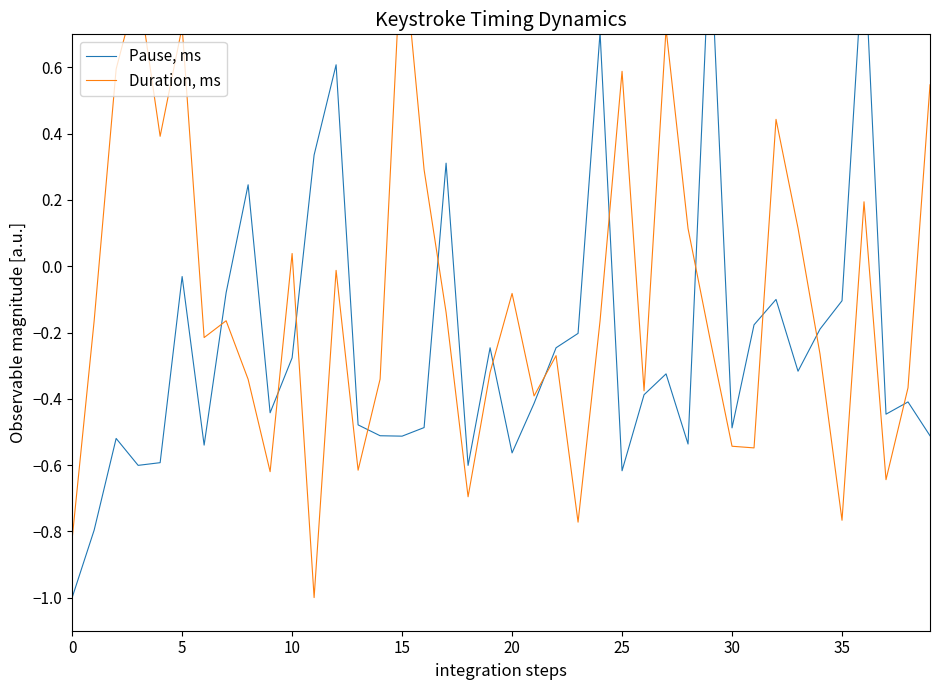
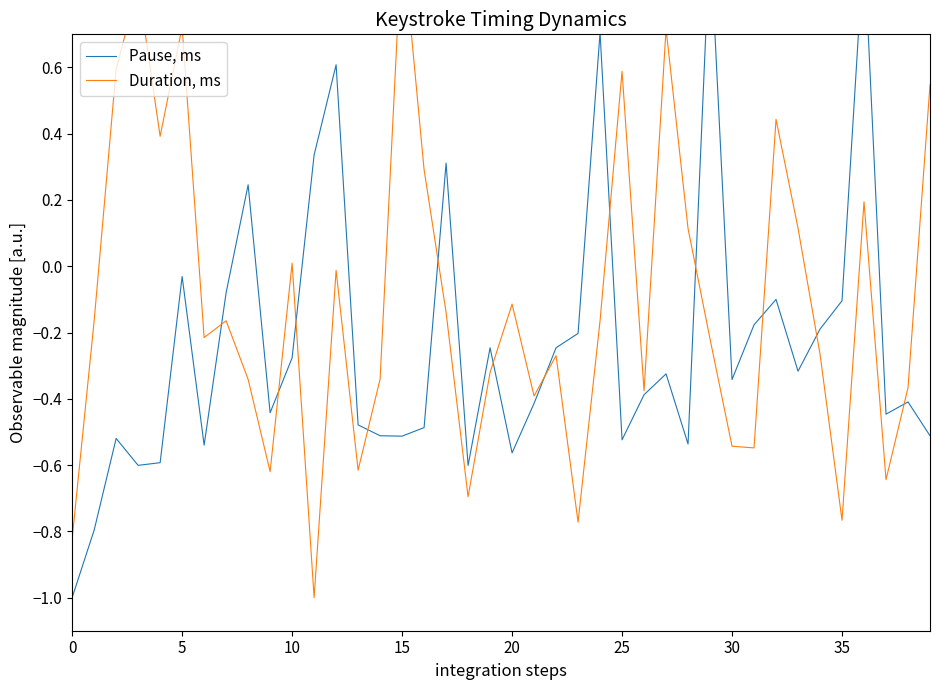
  {
    "Pause, ms": {
      "0": -1.00,
      "5": -0.03,
      "10": -0.28,
      "15": -0.51,
      "20": -0.56,
-     "25": -0.62,
-     "30": -0.49,
+     "25": -0.52,
+     "30": -0.34,
      "35": -0.10
    },
    "Duration, ms": {
      "0": -0.82,
-     "10": 0.04,
-     "20": -0.08,
+     "10": 0.01,
+     "20": -0.11,
      "25": 0.59,
      "30": -0.54,
      "35": -0.77
    }
  }
